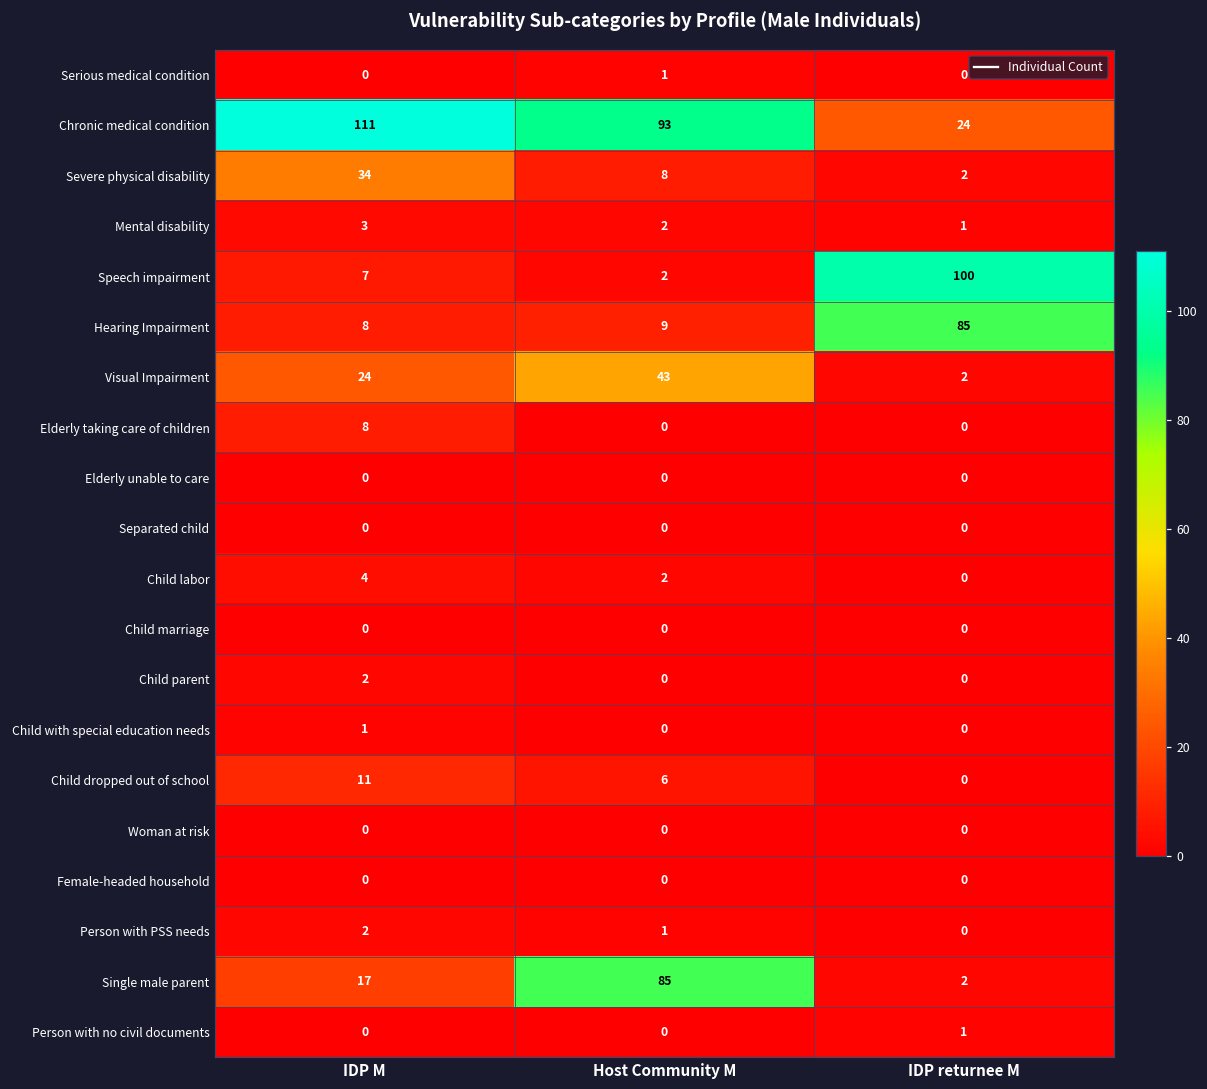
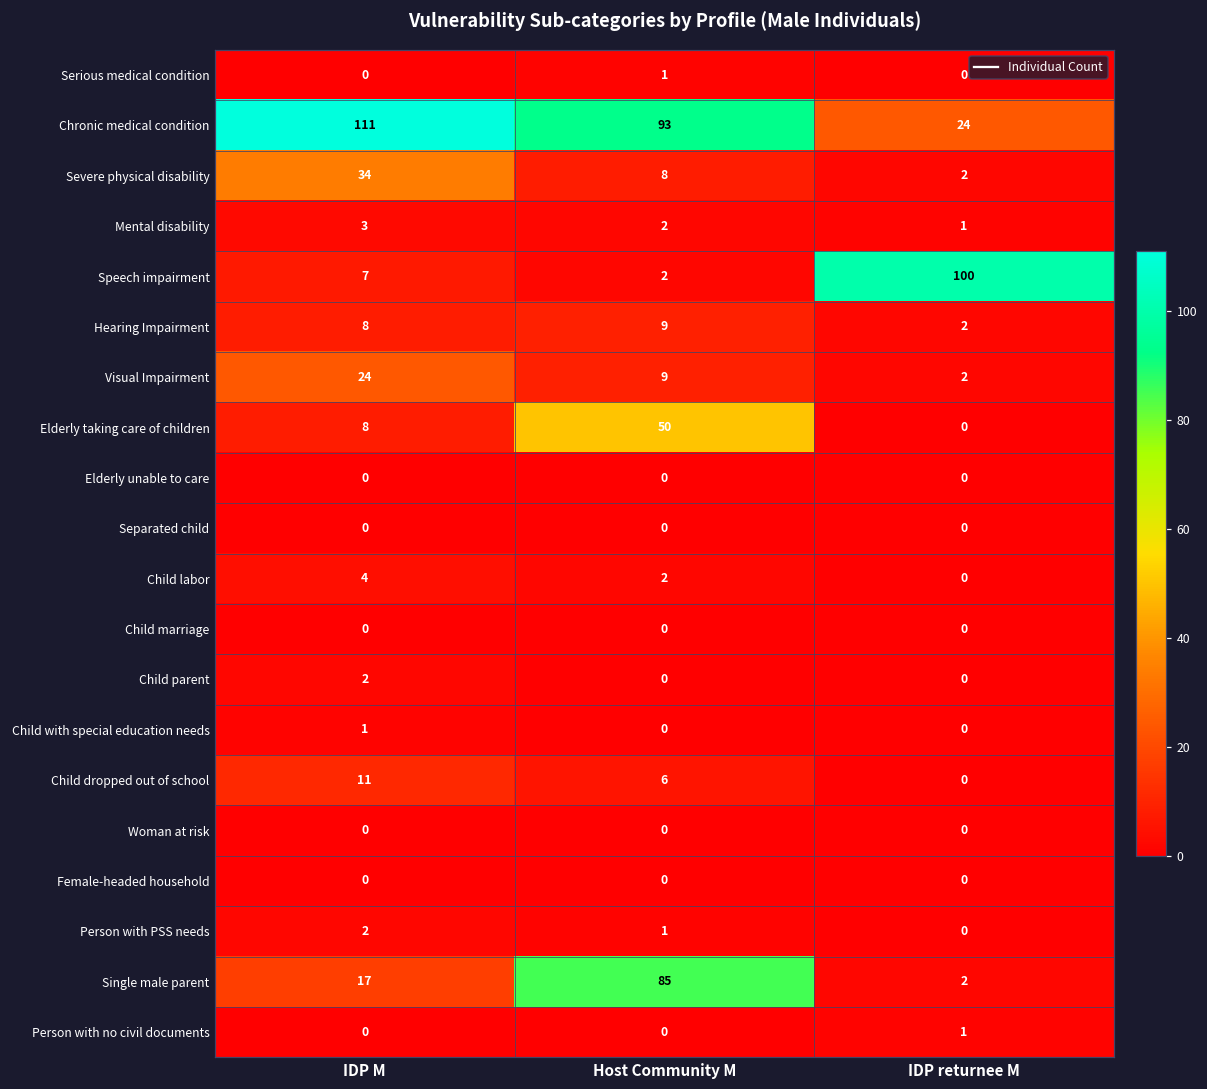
  {
    "Serious medical condition": {
      "IDP M": 0,
      "Host Community M": 1,
      "IDP returnee M": 0
    },
    "Chronic medical condition": {
      "IDP M": 111,
      "Host Community M": 93,
      "IDP returnee M": 24
    },
    "Severe physical disability": {
      "IDP M": 34,
      "Host Community M": 8,
      "IDP returnee M": 2
    },
    "Mental disability": {
      "IDP M": 3,
      "Host Community M": 2,
      "IDP returnee M": 1
    },
    "Speech impairment": {
      "IDP M": 7,
      "Host Community M": 2,
      "IDP returnee M": 100
    },
    "Hearing Impairment": {
      "IDP M": 8,
      "Host Community M": 9,
-     "IDP returnee M": 85
+     "IDP returnee M": 2
    },
    "Visual Impairment": {
      "IDP M": 24,
-     "Host Community M": 43,
+     "Host Community M": 9,
      "IDP returnee M": 2
    },
    "Elderly taking care of children": {
      "IDP M": 8,
-     "Host Community M": 0,
+     "Host Community M": 50,
      "IDP returnee M": 0
    },
    "Elderly unable to care": {
      "IDP M": 0,
      "Host Community M": 0,
      "IDP returnee M": 0
    },
    "Separated child": {
      "IDP M": 0,
      "Host Community M": 0,
      "IDP returnee M": 0
    },
    "Child labor": {
      "IDP M": 4,
      "Host Community M": 2,
      "IDP returnee M": 0
    },
    "Child marriage": {
      "IDP M": 0,
      "Host Community M": 0,
      "IDP returnee M": 0
    },
    "Child parent": {
      "IDP M": 2,
      "Host Community M": 0,
      "IDP returnee M": 0
    },
    "Child with special education needs": {
      "IDP M": 1,
      "Host Community M": 0,
      "IDP returnee M": 0
    },
    "Child dropped out of school": {
      "IDP M": 11,
      "Host Community M": 6,
      "IDP returnee M": 0
    },
    "Woman at risk": {
      "IDP M": 0,
      "Host Community M": 0,
      "IDP returnee M": 0
    },
    "Female-headed household": {
      "IDP M": 0,
      "Host Community M": 0,
      "IDP returnee M": 0
    },
    "Person with PSS needs": {
      "IDP M": 2,
      "Host Community M": 1,
      "IDP returnee M": 0
    },
    "Single male parent": {
      "IDP M": 17,
      "Host Community M": 85,
      "IDP returnee M": 2
    },
    "Person with no civil documents": {
      "IDP M": 0,
      "Host Community M": 0,
      "IDP returnee M": 1
    }
  }
